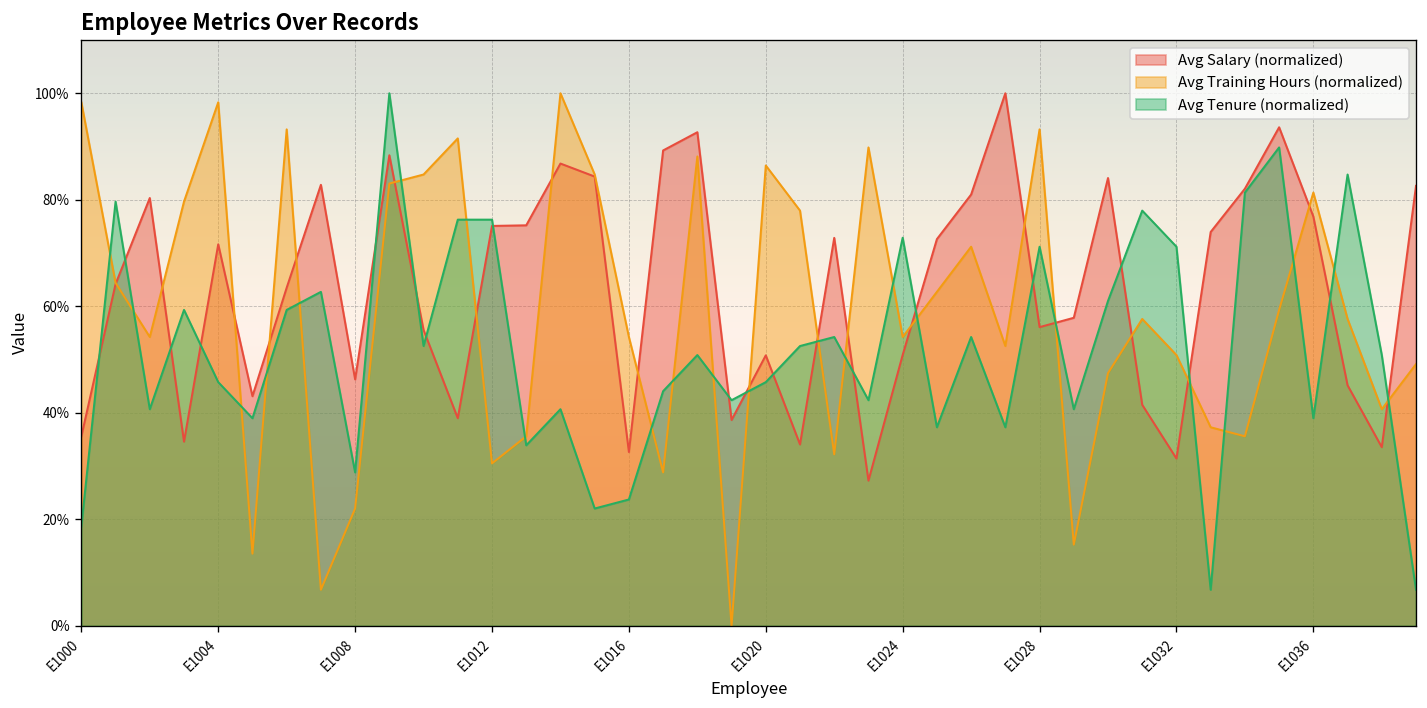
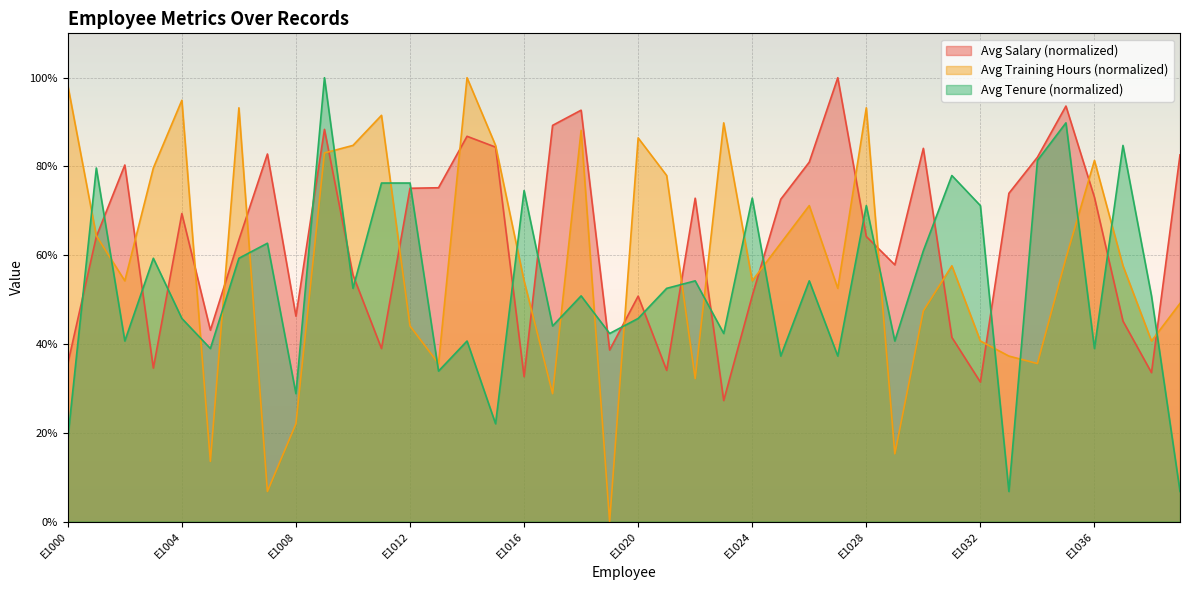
  {
    "Avg Salary (normalized)": {
      "E1000": "36%",
-     "E1004": "72%",
+     "E1004": "69%",
      "E1008": "46%",
      "E1012": "75%",
      "E1016": "33%",
      "E1020": "51%",
      "E1024": "51%",
-     "E1028": "56%",
+     "E1028": "64%",
      "E1032": "31%",
-     "E1036": "77%"
+     "E1036": "73%"
    },
    "Avg Training Hours (normalized)": {
      "E1000": "98%",
-     "E1004": "98%",
+     "E1004": "95%",
      "E1008": "22%",
-     "E1012": "31%",
+     "E1012": "44%",
      "E1016": "54%",
      "E1020": "86%",
      "E1024": "54%",
      "E1028": "93%",
-     "E1032": "51%",
+     "E1032": "41%",
      "E1036": "81%"
    },
    "Avg Tenure (normalized)": {
      "E1000": "19%",
      "E1004": "46%",
      "E1008": "29%",
      "E1012": "76%",
-     "E1016": "24%",
+     "E1016": "75%",
      "E1020": "46%",
      "E1024": "73%",
      "E1028": "71%",
      "E1032": "71%",
      "E1036": "39%"
    }
  }
